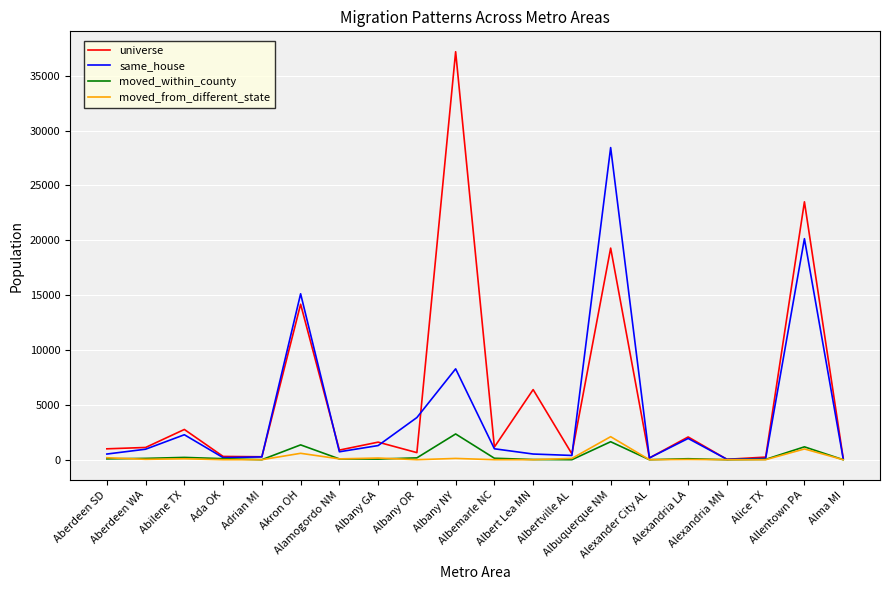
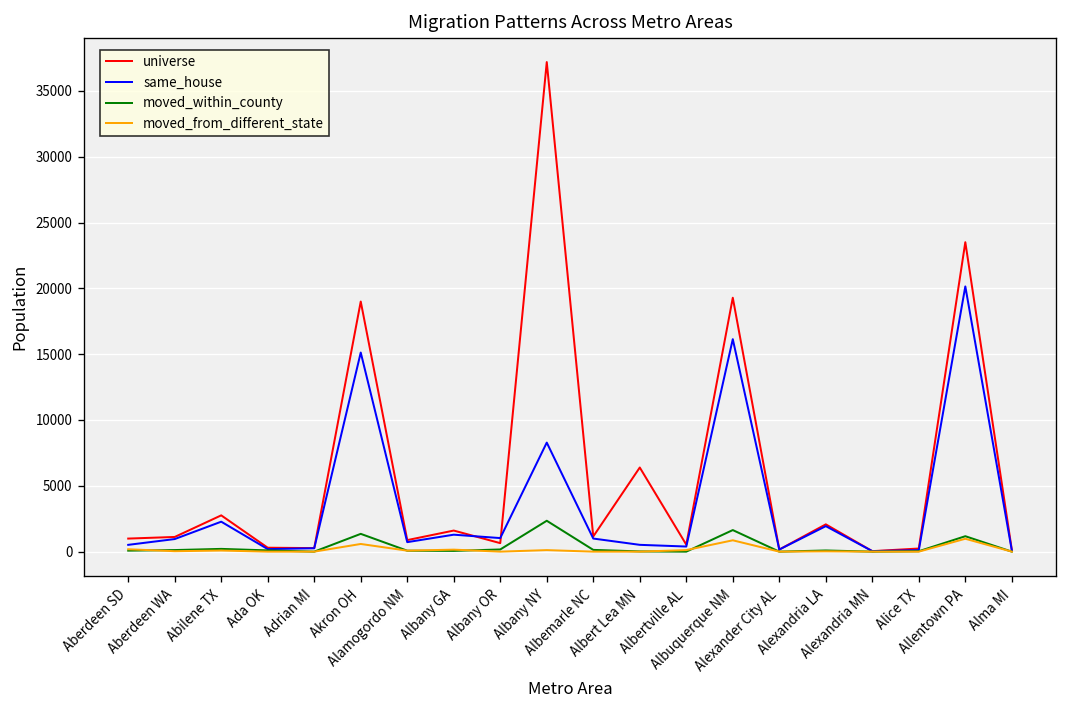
  {
    "universe": {
      "Aberdeen SD": 1000,
      "Abilene TX": 2800,
-     "Akron OH": 14200,
+     "Akron OH": 19000,
      "Albany GA": 1600,
      "Albany OR": 600,
      "Albany NY": 37200,
      "Albert Lea MN": 6400,
      "Albuquerque NM": 19300,
      "Allentown PA": 23500
    },
    "same_house": {
      "Aberdeen SD": 500,
      "Abilene TX": 2300,
      "Akron OH": 15100,
      "Albany GA": 1300,
-     "Albany OR": 3800,
+     "Albany OR": 1000,
      "Albany NY": 8300,
      "Albert Lea MN": 500,
-     "Albuquerque NM": 28400,
+     "Albuquerque NM": 16100,
      "Allentown PA": 20100
    },
    "moved_within_county": {
      "Akron OH": 1400,
      "Albany NY": 2300,
      "Albuquerque NM": 1600
    },
    "moved_from_different_state": {
      "Akron OH": 600,
      "Albany NY": 100,
-     "Albuquerque NM": 2100
+     "Albuquerque NM": 900
    }
  }
